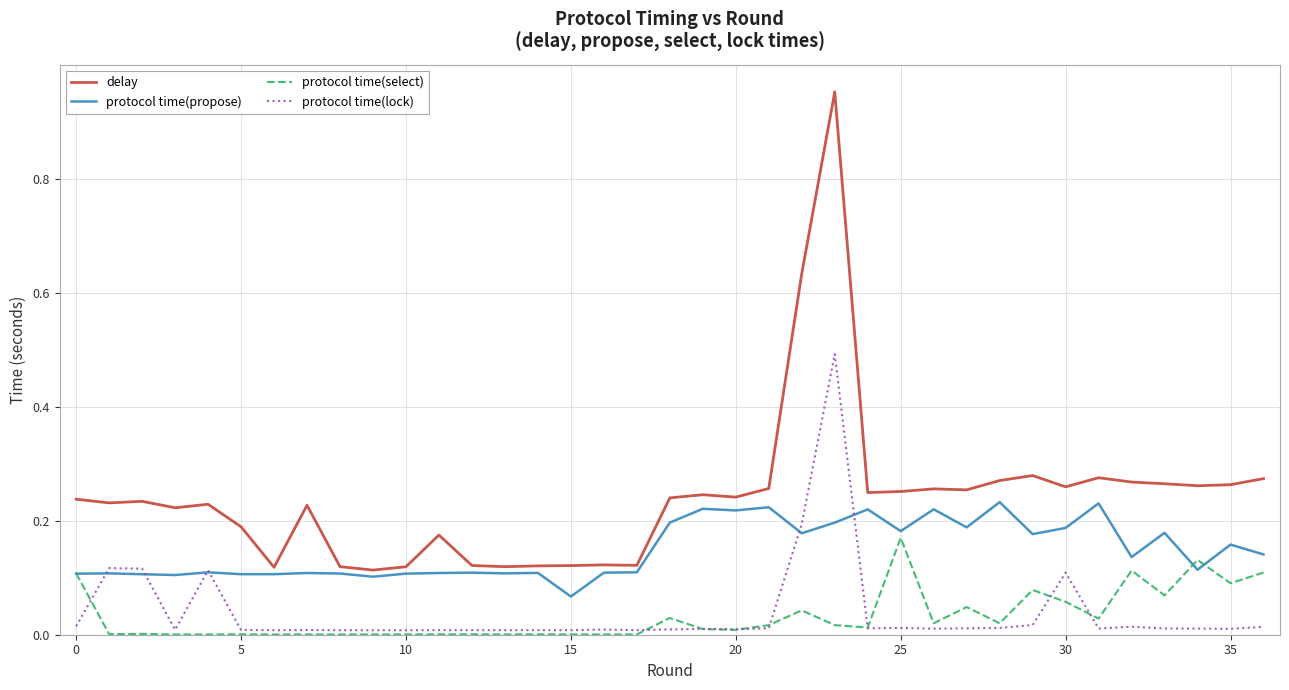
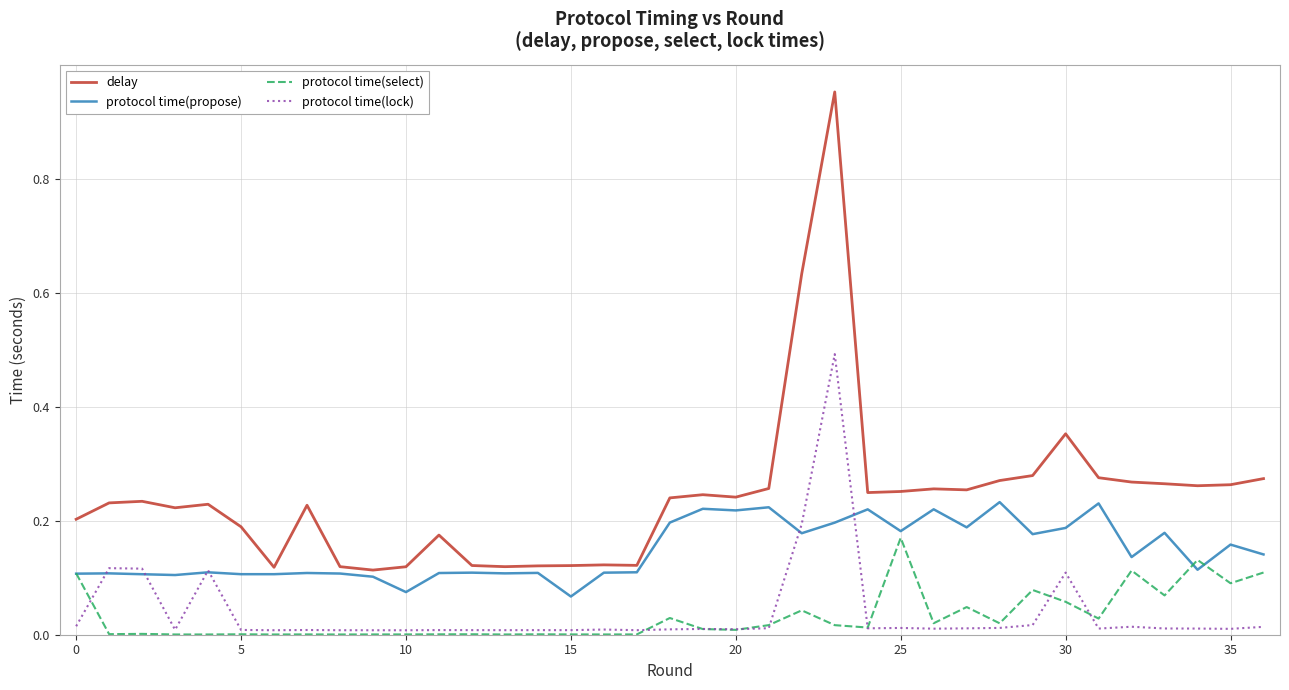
  {
    "delay": {
-     "0": 0.24,
+     "0": 0.20,
      "5": 0.19,
      "10": 0.12,
      "15": 0.12,
      "20": 0.24,
      "25": 0.25,
-     "30": 0.26,
+     "30": 0.35,
      "35": 0.26
    },
    "protocol time(propose)": {
      "5": 0.11,
-     "10": 0.11,
+     "10": 0.07,
      "15": 0.07,
      "20": 0.22,
      "25": 0.18,
      "30": 0.19,
      "35": 0.16
    },
    "protocol time(select)": {
      "5": 0.00,
      "10": 0.00,
      "15": 0.00,
      "25": 0.17,
      "30": 0.06,
      "35": 0.09
    },
    "protocol time(lock)": {
      "0": 0.01,
      "5": 0.01,
      "10": 0.01,
      "15": 0.01,
      "25": 0.01,
      "30": 0.11,
      "35": 0.01
    }
  }
